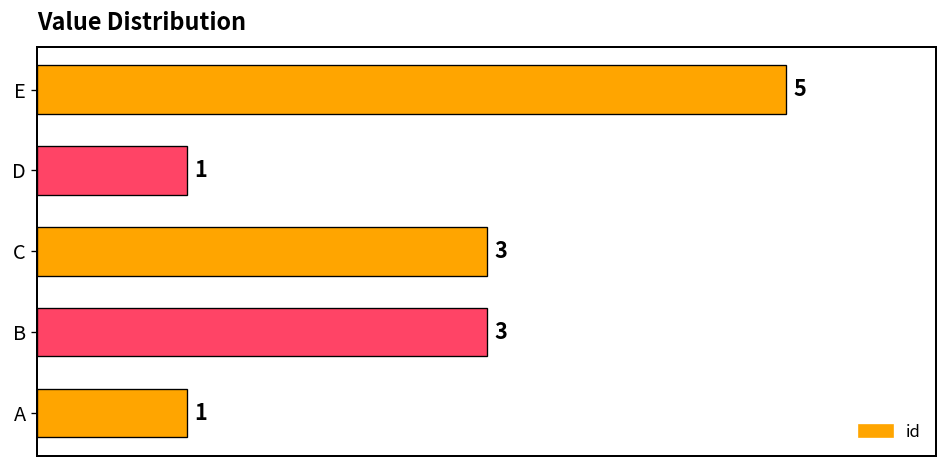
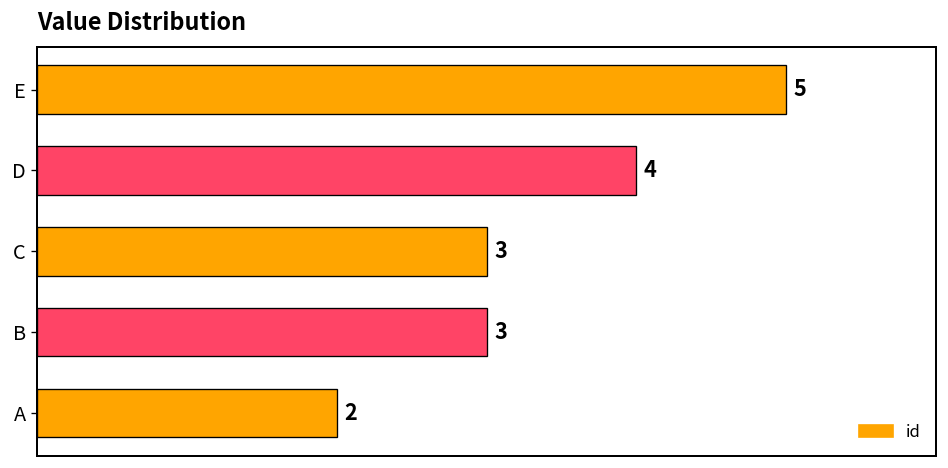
  {
    "E": 5,
-   "D": 1,
+   "D": 4,
    "C": 3,
    "B": 3,
-   "A": 1
+   "A": 2
  }
